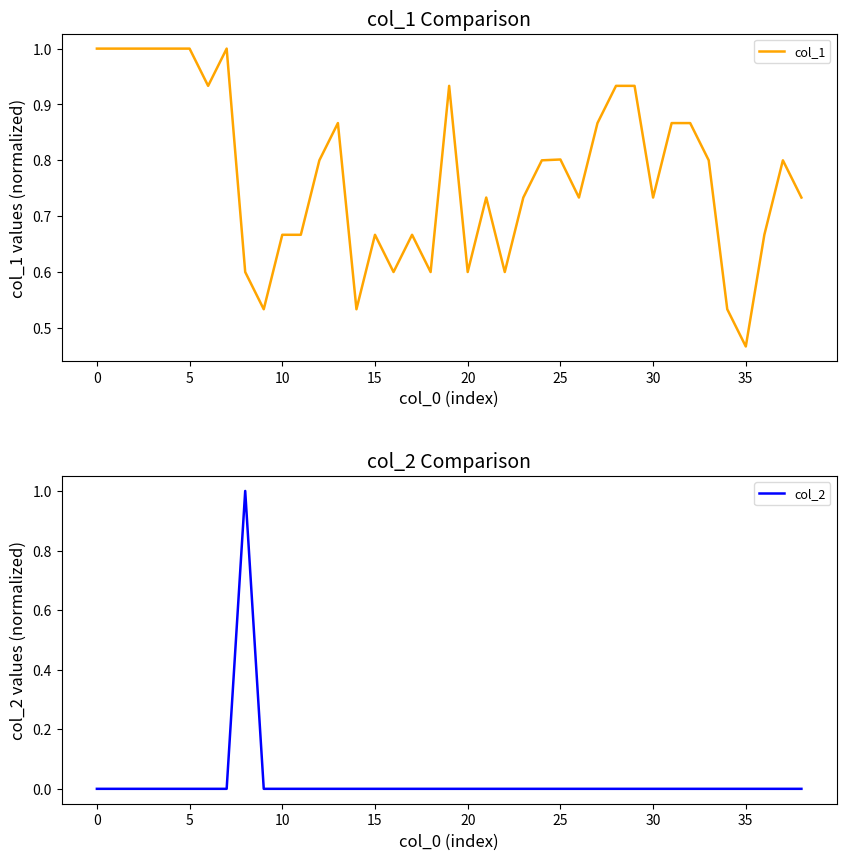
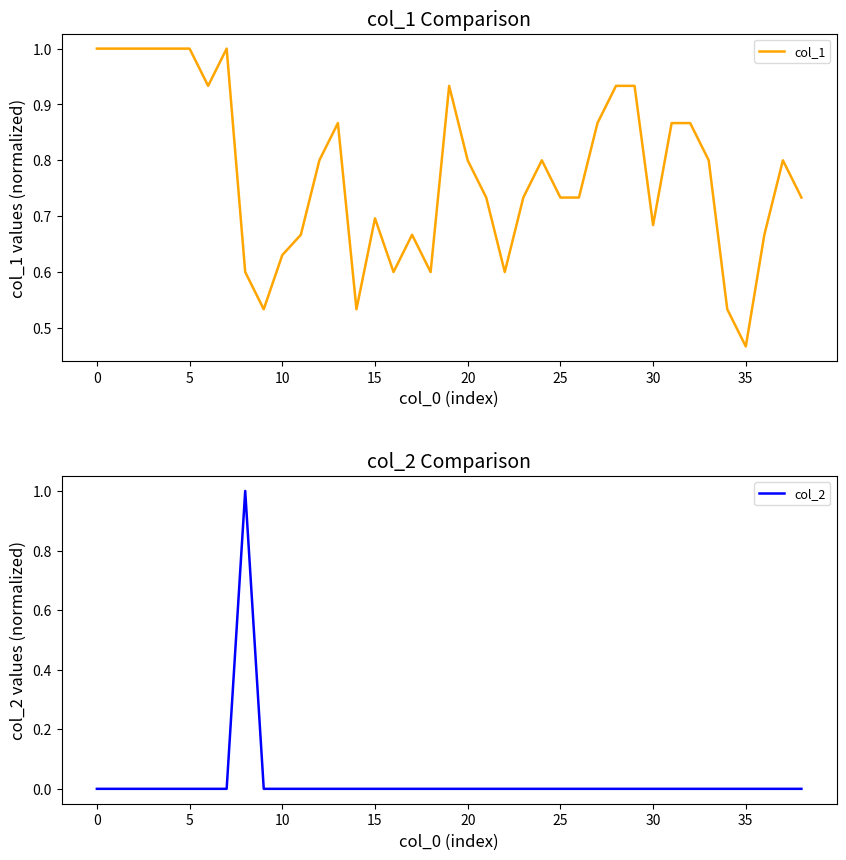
  {
    "col_1 Comparison": {
      "0": 1.00,
      "5": 1.00,
-     "10": 0.67,
-     "15": 0.67,
-     "20": 0.6,
-     "25": 0.80,
-     "30": 0.73,
+     "10": 0.63,
+     "15": 0.70,
+     "20": 0.8,
+     "25": 0.73,
+     "30": 0.68,
      "35": 0.47
    },
    "col_2 Comparison": {
      "0": 0.00,
      "5": 0.00,
      "10": 0.00,
      "15": 0.00,
      "20": 0.00,
      "25": 0.00,
      "30": 0.00,
      "35": 0.00
    }
  }
